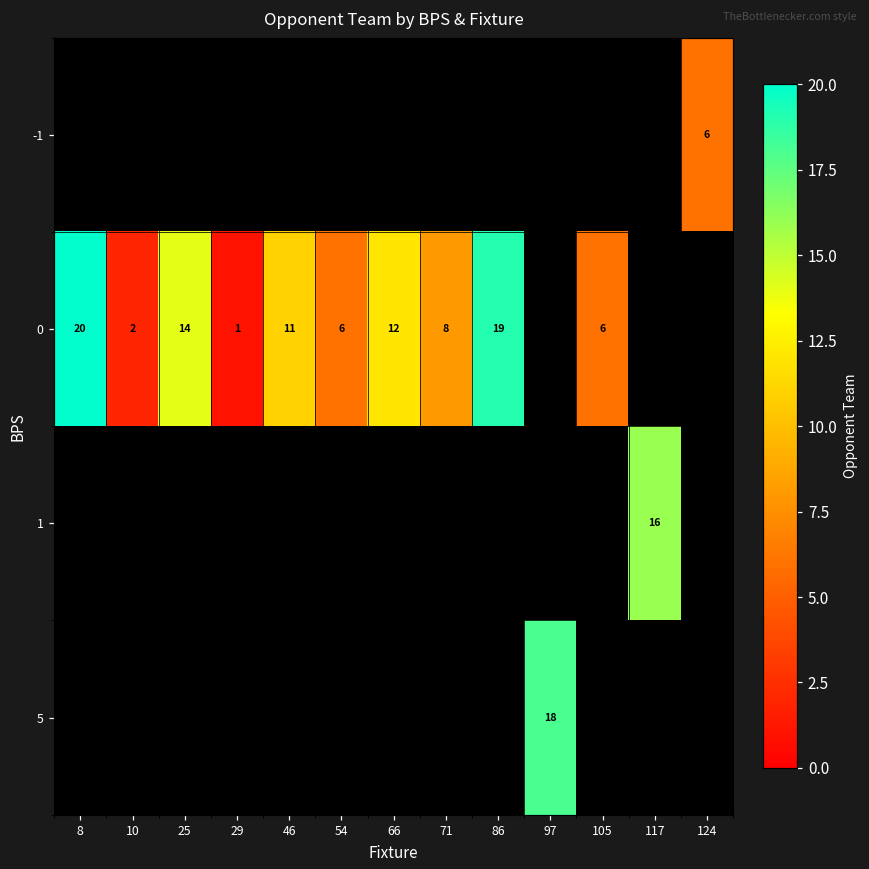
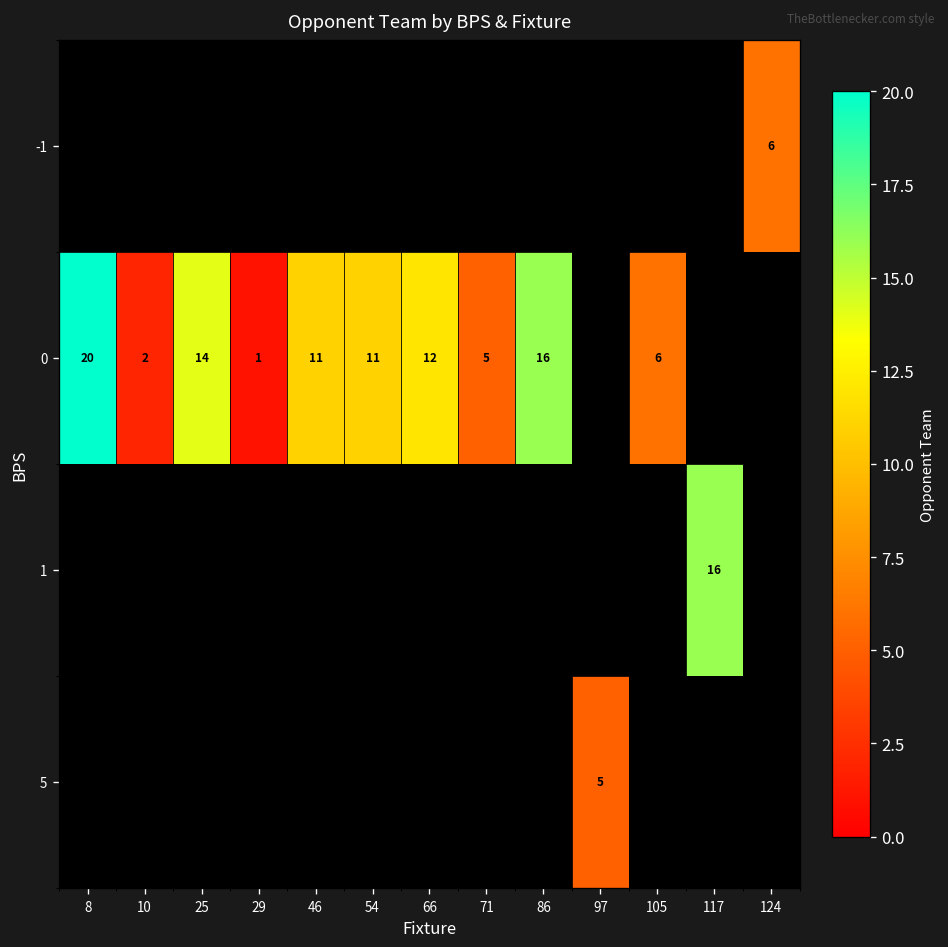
  {
    "-1": {
      "124": 6
    },
    "0": {
      "8": 20,
      "10": 2,
      "25": 14,
      "29": 1,
      "46": 11,
-     "54": 6,
+     "54": 11,
      "66": 12,
-     "71": 8,
-     "86": 19,
+     "71": 5,
+     "86": 16,
      "105": 6
    },
    "1": {
      "117": 16
    },
    "5": {
-     "97": 18
+     "97": 5
    }
  }
